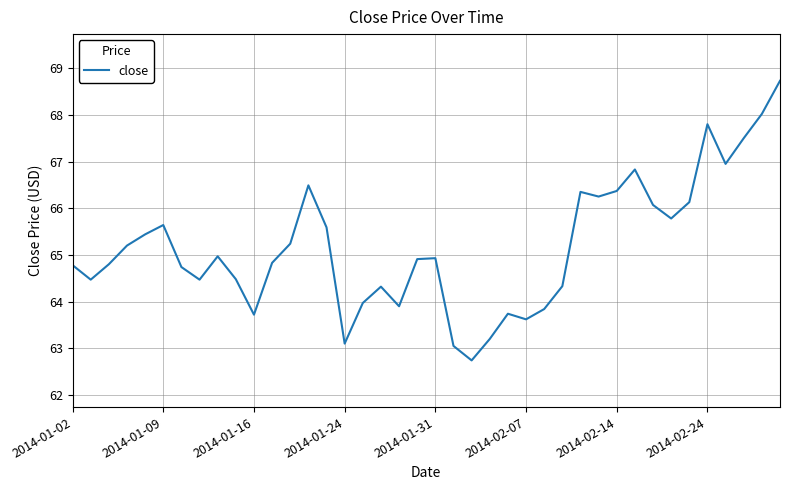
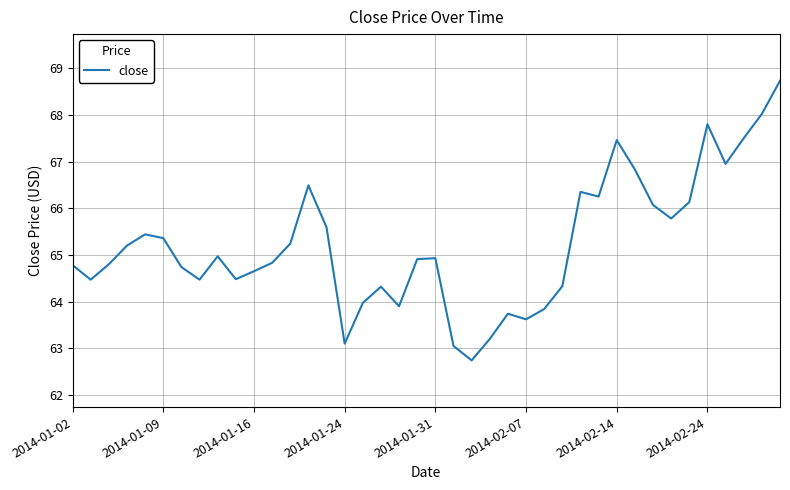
  {
    "2014-01-02": 64.8,
-   "2014-01-09": 65.6,
-   "2014-01-16": 63.7,
+   "2014-01-09": 65.4,
+   "2014-01-16": 64.7,
    "2014-01-24": 63.1,
    "2014-01-31": 64.9,
    "2014-02-07": 63.6,
-   "2014-02-14": 66.4,
+   "2014-02-14": 67.5,
    "2014-02-24": 67.8
  }
